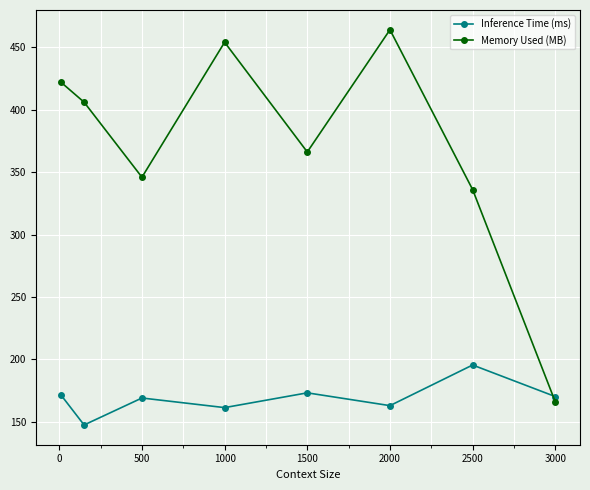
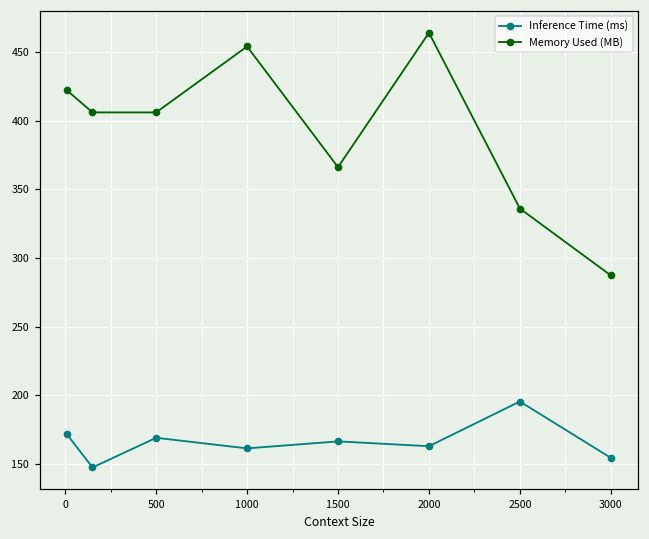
  {
    "Inference Time (ms)": {
      "500": 169,
      "1000": 161,
-     "1500": 173,
+     "1500": 166,
      "2000": 163,
      "2500": 195,
-     "3000": 170
+     "3000": 154
    },
    "Memory Used (MB)": {
-     "500": 346,
+     "500": 406,
      "1000": 454,
      "1500": 366,
      "2000": 464,
      "2500": 336,
-     "3000": 166
+     "3000": 287
    }
  }
